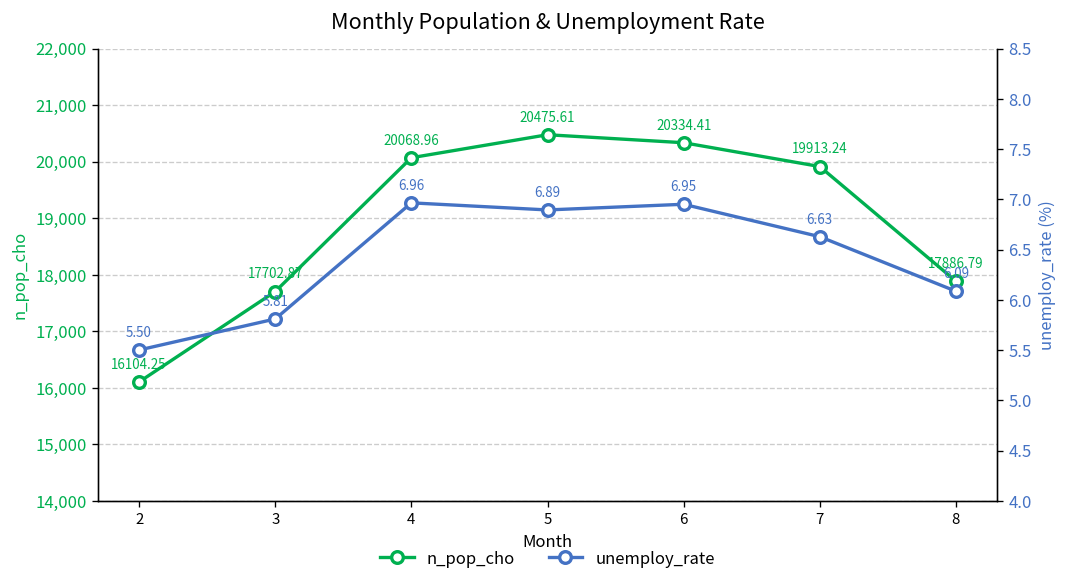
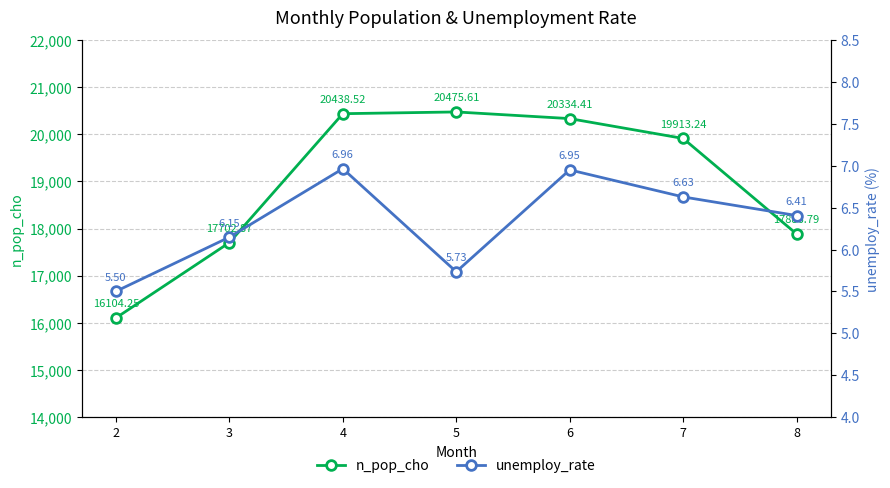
  {
    "n_pop_cho": {
      "2": 16104.25,
-     "4": 20068.96,
+     "4": 20438.52,
      "5": 20475.61,
      "6": 20334.41,
      "7": 19913.24
    },
    "unemploy_rate": {
      "2": 5.50,
-     "3": 5.81,
+     "3": 6.15,
      "4": 6.96,
-     "5": 6.89,
+     "5": 5.73,
      "6": 6.95,
      "7": 6.63,
-     "8": 6.09
+     "8": 6.41
    }
  }
